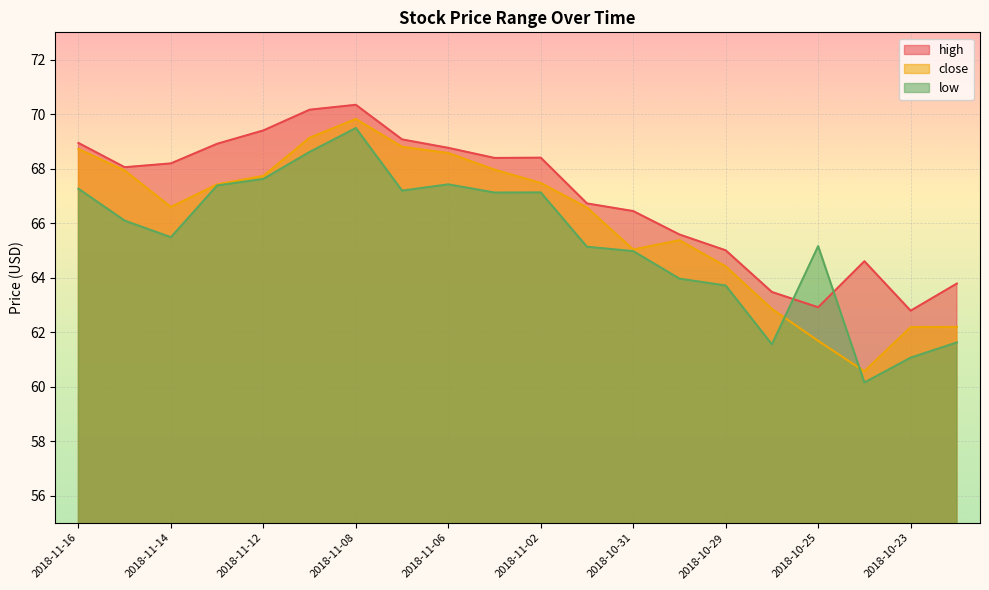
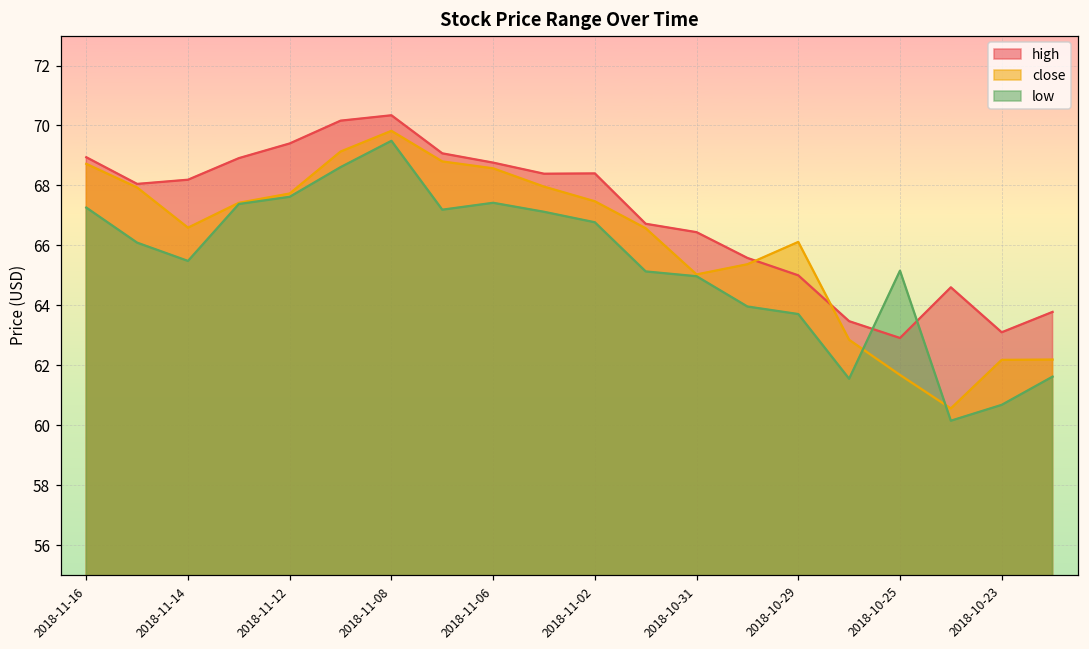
  {
    "high": {
      "2018-11-16": 68.9,
      "2018-11-14": 68.2,
      "2018-11-12": 69.4,
      "2018-11-08": 70.3,
      "2018-11-06": 68.8,
      "2018-11-02": 68.4,
      "2018-10-31": 66.4,
      "2018-10-29": 65.0,
      "2018-10-25": 62.9,
-     "2018-10-23": 62.8
+     "2018-10-23": 63.1
    },
    "close": {
      "2018-11-16": 68.7,
      "2018-11-14": 66.6,
      "2018-11-12": 67.7,
      "2018-11-08": 69.8,
      "2018-11-06": 68.6,
      "2018-11-02": 67.5,
-     "2018-10-29": 64.4,
+     "2018-10-29": 66.1,
      "2018-10-25": 61.7,
      "2018-10-23": 62.2
    },
    "low": {
      "2018-11-16": 67.3,
      "2018-11-14": 65.5,
      "2018-11-12": 67.6,
      "2018-11-08": 69.5,
      "2018-11-06": 67.4,
-     "2018-11-02": 67.1,
+     "2018-11-02": 66.8,
      "2018-10-29": 63.7,
      "2018-10-25": 65.2,
-     "2018-10-23": 61.1
+     "2018-10-23": 60.7
    }
  }
